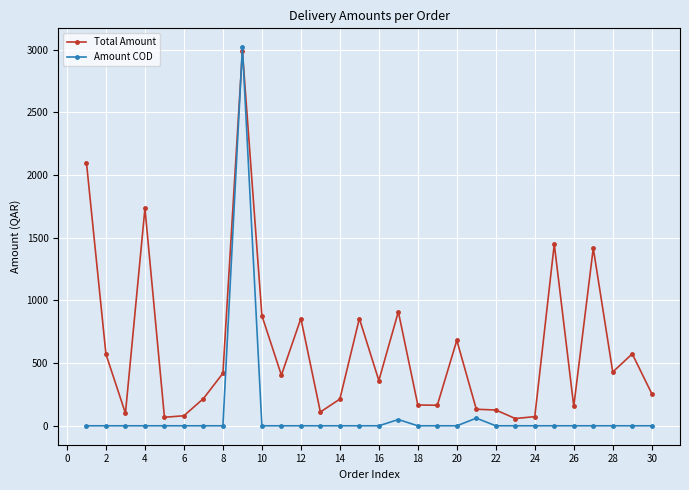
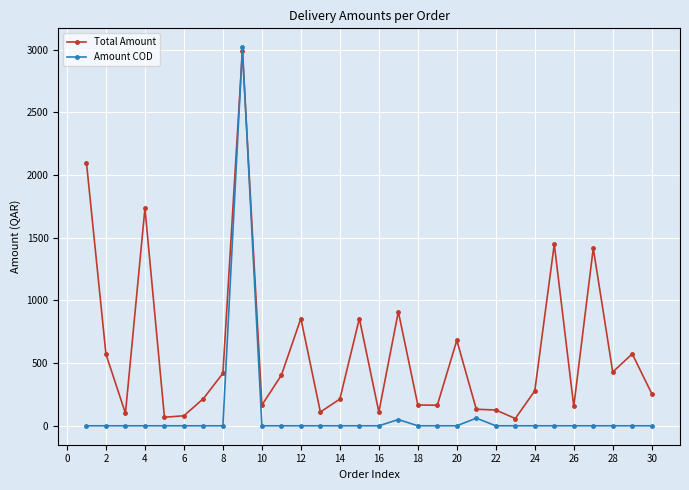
  {
    "Total Amount": {
      "2": 570,
      "4": 1740,
      "6": 80,
      "8": 420,
-     "10": 880,
+     "10": 170,
      "12": 860,
      "14": 210,
-     "16": 360,
+     "16": 110,
      "18": 170,
      "20": 680,
      "22": 130,
-     "24": 70,
+     "24": 280,
      "26": 160,
      "28": 430,
      "30": 260
    },
    "Amount COD": {
      "2": 0,
      "4": 0,
      "6": 0,
      "8": 0,
      "10": 0,
      "12": 0,
      "14": 0,
      "16": 0,
      "18": 0,
      "20": 0,
      "22": 0,
      "24": 0,
      "26": 0,
      "28": 0,
      "30": 0
    }
  }
